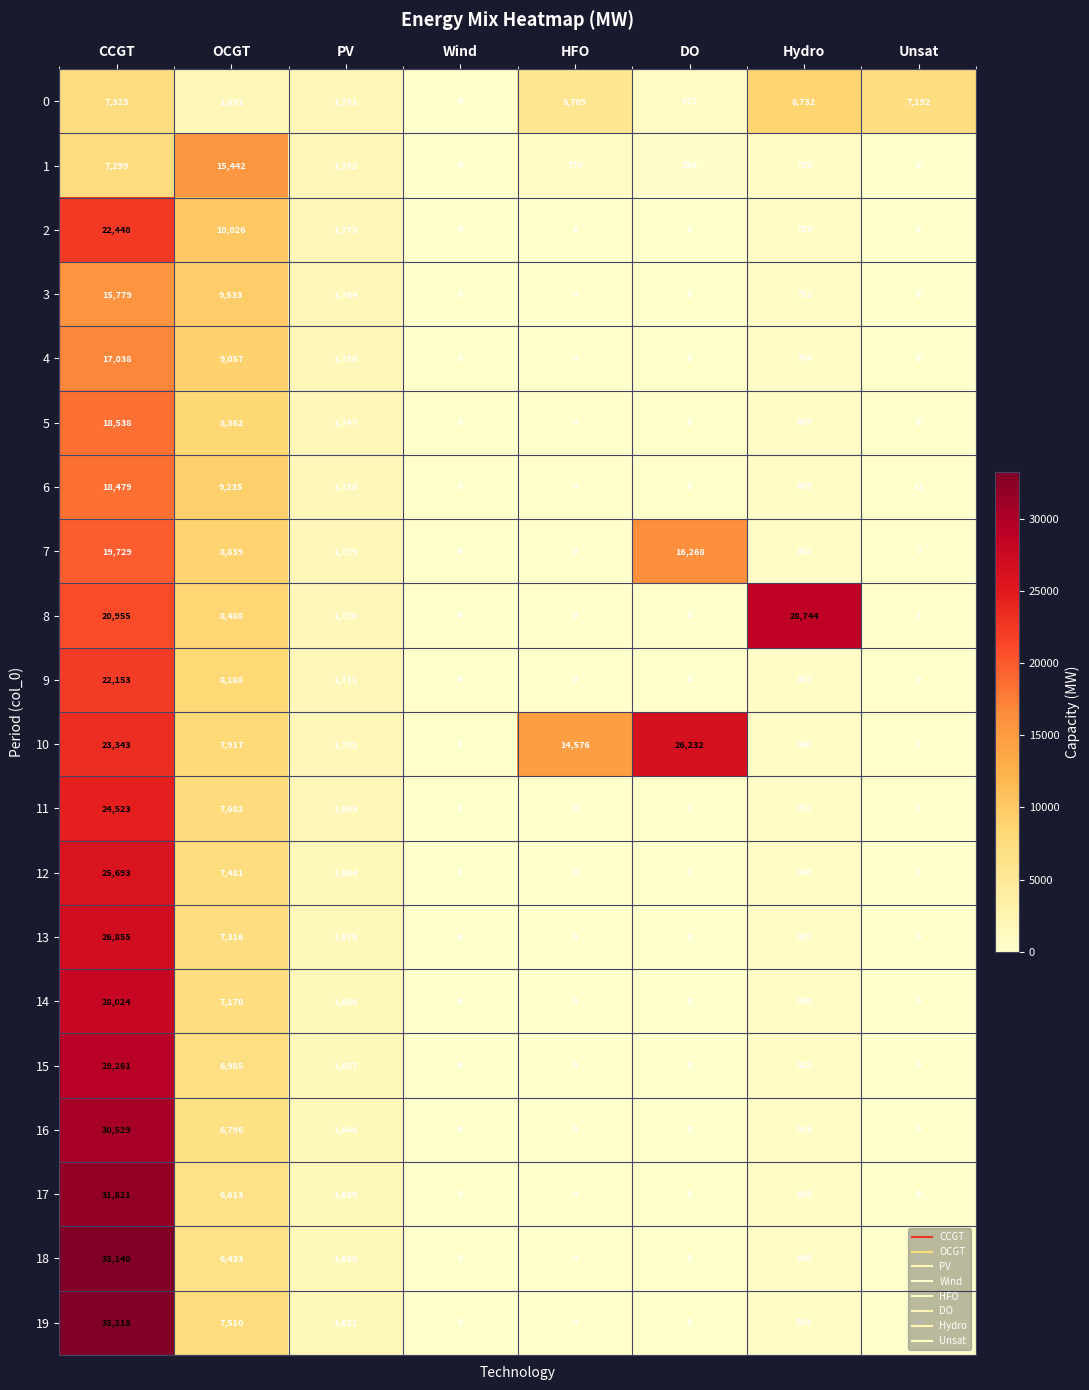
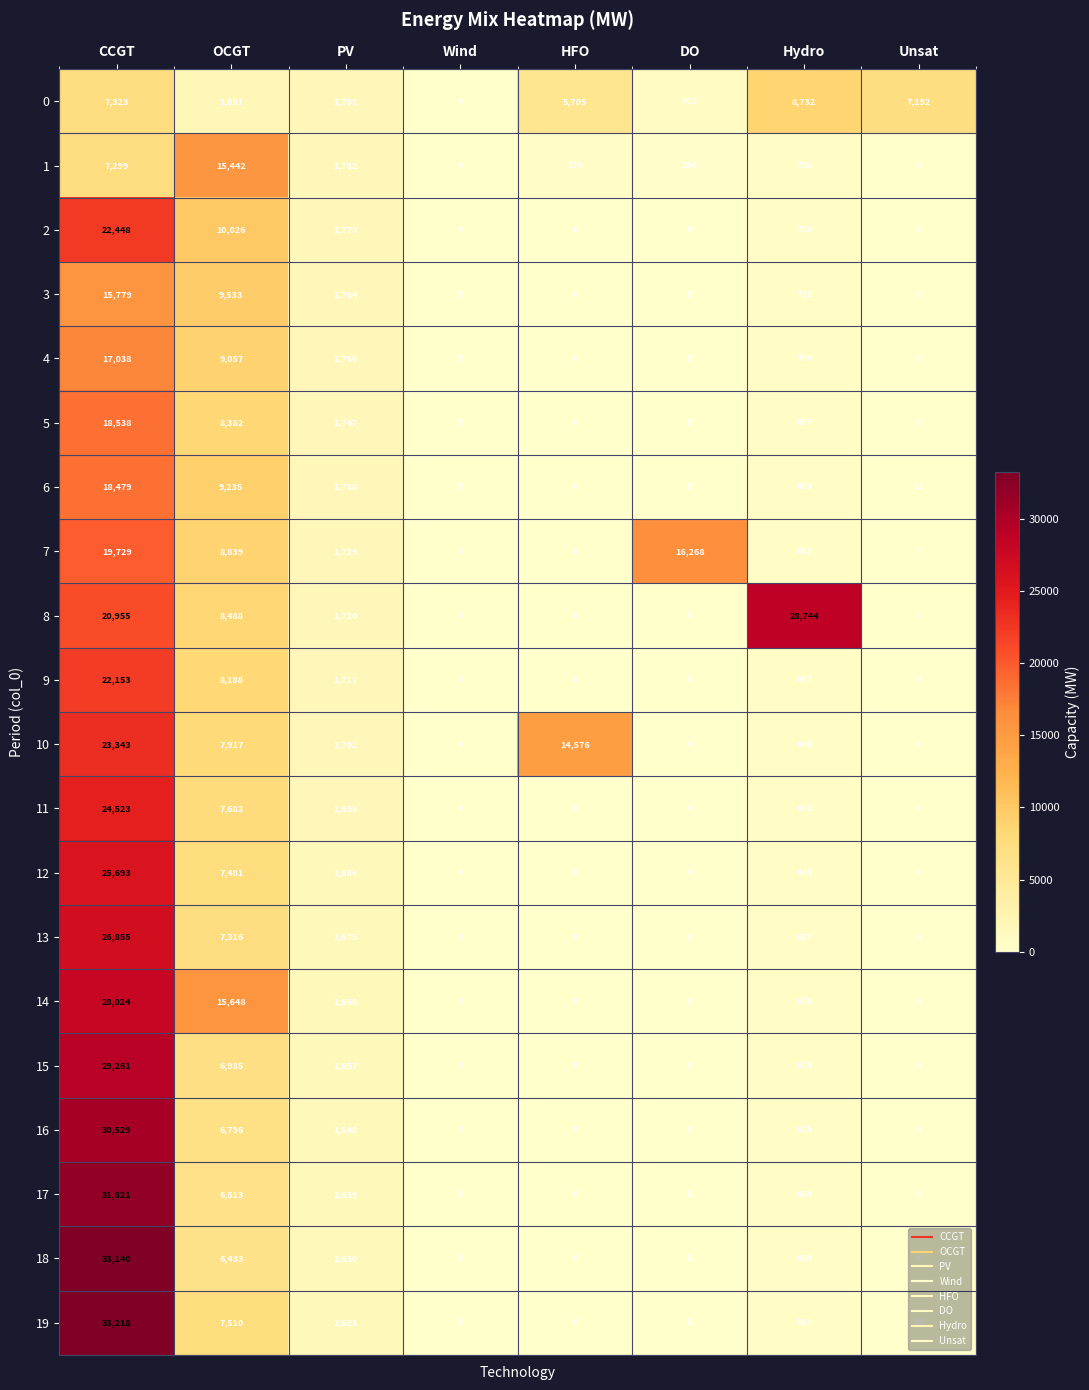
  {
    "0": {
      "CCGT": "7,323",
      "OCGT": "1,891",
      "PV": "1,791",
      "Wind": "0",
      "HFO": "5,705",
      "DO": "972",
      "Hydro": "8,732",
      "Unsat": "7,192"
    },
    "1": {
      "CCGT": "7,299",
      "OCGT": "15,442",
      "PV": "1,782",
      "Wind": "0",
      "HFO": "770",
      "DO": "296",
      "Hydro": "726",
      "Unsat": "0"
    },
    "2": {
      "CCGT": "22,448",
      "OCGT": "10,026",
      "PV": "1,773",
      "Wind": "0",
      "HFO": "0",
      "DO": "0",
      "Hydro": "719",
      "Unsat": "8"
    },
    "3": {
      "CCGT": "15,779",
      "OCGT": "9,533",
      "PV": "1,764",
      "Wind": "0",
      "HFO": "0",
      "DO": "0",
      "Hydro": "712",
      "Unsat": "0"
    },
    "4": {
      "CCGT": "17,038",
      "OCGT": "9,057",
      "PV": "1,756",
      "Wind": "0",
      "HFO": "0",
      "DO": "0",
      "Hydro": "704",
      "Unsat": "0"
    },
    "5": {
      "CCGT": "18,538",
      "OCGT": "8,362",
      "PV": "1,747",
      "Wind": "0",
      "HFO": "0",
      "DO": "0",
      "Hydro": "697",
      "Unsat": "0"
    },
    "6": {
      "CCGT": "18,479",
      "OCGT": "9,235",
      "PV": "1,738",
      "Wind": "0",
      "HFO": "0",
      "DO": "0",
      "Hydro": "689",
      "Unsat": "11"
    },
    "7": {
      "CCGT": "19,729",
      "OCGT": "8,839",
      "PV": "1,729",
      "Wind": "0",
      "HFO": "0",
      "DO": "16,268",
      "Hydro": "682",
      "Unsat": "7"
    },
    "8": {
      "CCGT": "20,955",
      "OCGT": "8,488",
      "PV": "1,720",
      "Wind": "0",
      "HFO": "0",
      "DO": "0",
      "Hydro": "28,744",
      "Unsat": "3"
    },
    "9": {
      "CCGT": "22,153",
      "OCGT": "8,188",
      "PV": "1,711",
      "Wind": "0",
      "HFO": "0",
      "DO": "0",
      "Hydro": "667",
      "Unsat": "0"
    },
    "10": {
      "CCGT": "23,343",
      "OCGT": "7,917",
      "PV": "1,702",
      "Wind": "0",
      "HFO": "14,576",
-     "DO": "26,232",
+     "DO": "0",
      "Hydro": "660",
      "Unsat": "0"
    },
    "11": {
      "CCGT": "24,523",
      "OCGT": "7,682",
      "PV": "1,693",
      "Wind": "0",
      "HFO": "0",
      "DO": "0",
      "Hydro": "652",
      "Unsat": "0"
    },
    "12": {
      "CCGT": "25,693",
      "OCGT": "7,481",
      "PV": "1,684",
      "Wind": "0",
      "HFO": "0",
      "DO": "0",
      "Hydro": "645",
      "Unsat": "0"
    },
    "13": {
      "CCGT": "26,855",
      "OCGT": "7,316",
      "PV": "1,675",
      "Wind": "0",
      "HFO": "0",
      "DO": "0",
      "Hydro": "637",
      "Unsat": "0"
    },
    "14": {
      "CCGT": "28,024",
-     "OCGT": "7,170",
+     "OCGT": "15,648",
      "PV": "1,666",
      "Wind": "0",
      "HFO": "0",
      "DO": "0",
      "Hydro": "630",
      "Unsat": "0"
    },
    "15": {
      "CCGT": "29,261",
      "OCGT": "6,985",
      "PV": "1,657",
      "Wind": "0",
      "HFO": "0",
      "DO": "0",
      "Hydro": "623",
      "Unsat": "0"
    },
    "16": {
      "CCGT": "30,529",
      "OCGT": "6,796",
      "PV": "1,648",
      "Wind": "0",
      "HFO": "0",
      "DO": "0",
      "Hydro": "615",
      "Unsat": "0"
    },
    "17": {
      "CCGT": "31,821",
      "OCGT": "6,613",
      "PV": "1,639",
      "Wind": "0",
      "HFO": "0",
      "DO": "0",
      "Hydro": "608",
      "Unsat": "0"
    },
    "18": {
      "CCGT": "33,140",
      "OCGT": "6,433",
      "PV": "1,630",
      "Wind": "0",
      "HFO": "0",
      "DO": "0",
      "Hydro": "600"
    },
    "19": {
      "CCGT": "33,218",
      "OCGT": "7,510",
      "PV": "1,621",
      "Wind": "0",
      "HFO": "0",
      "DO": "0",
      "Hydro": "593"
    }
  }
